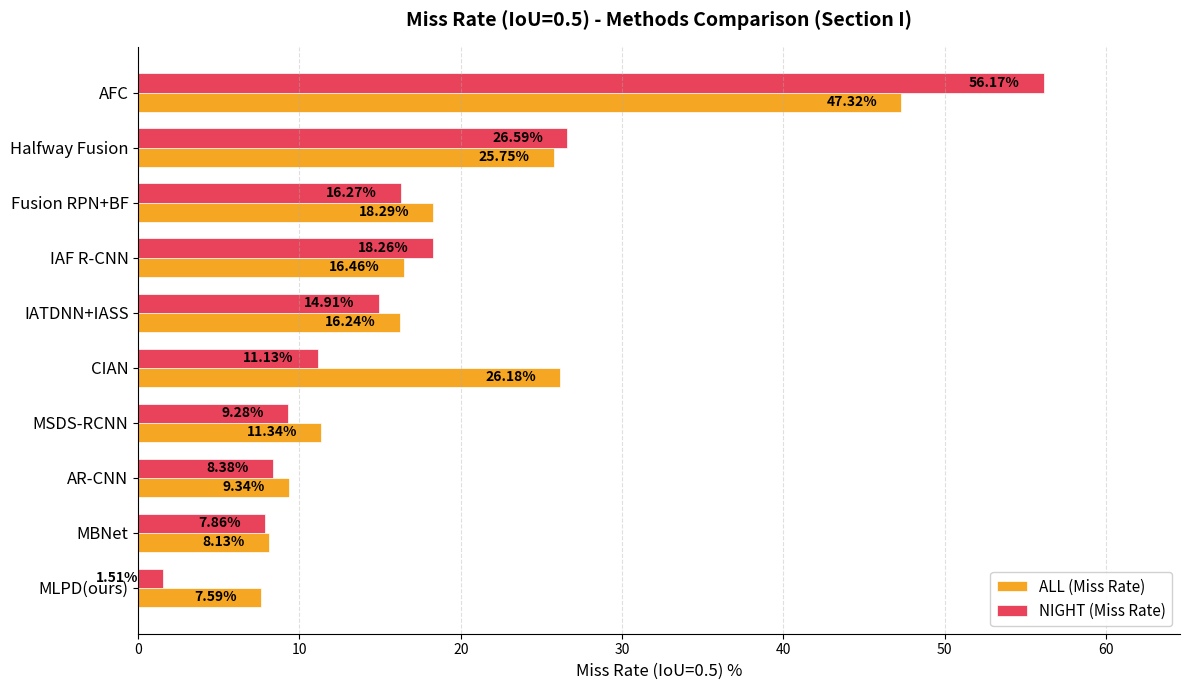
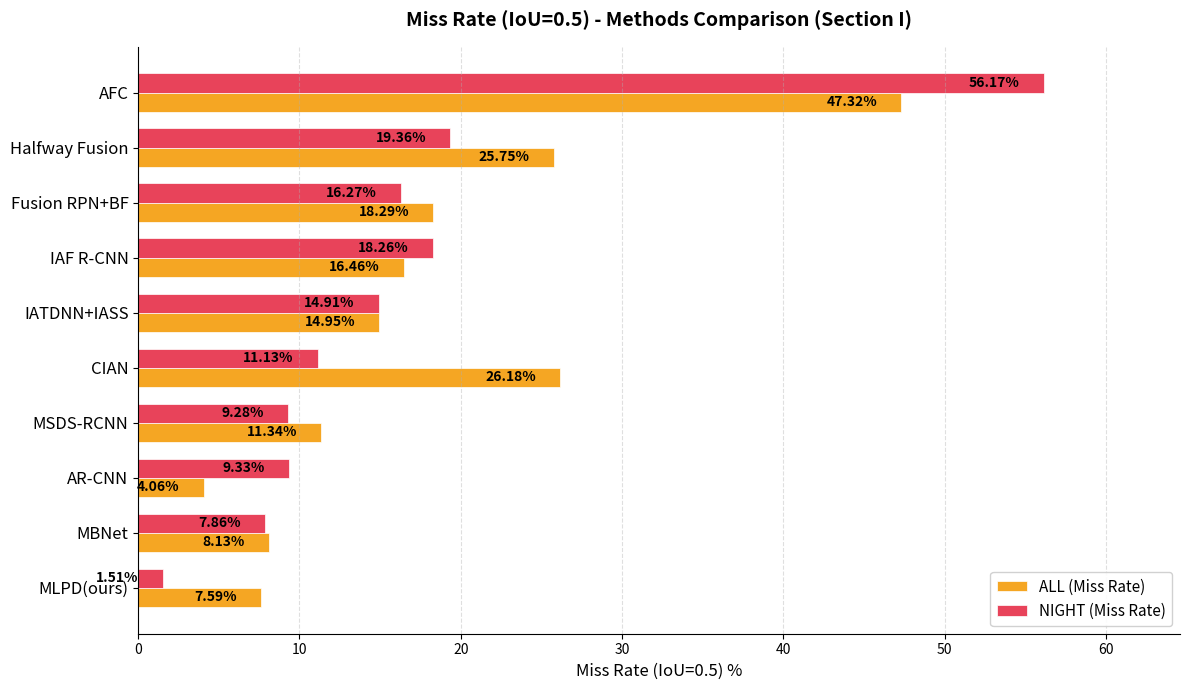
  {
    "ALL (Miss Rate)": {
      "AFC": "47.32%",
      "Halfway Fusion": "25.75%",
      "Fusion RPN+BF": "18.29%",
      "IAF R-CNN": "16.46%",
-     "IATDNN+IASS": "16.24%",
+     "IATDNN+IASS": "14.95%",
      "CIAN": "26.18%",
      "MSDS-RCNN": "11.34%",
-     "AR-CNN": "9.34%",
+     "AR-CNN": "4.06%",
      "MBNet": "8.13%",
      "MLPD(ours)": "7.59%"
    },
    "NIGHT (Miss Rate)": {
      "AFC": "56.17%",
-     "Halfway Fusion": "26.59%",
+     "Halfway Fusion": "19.36%",
      "Fusion RPN+BF": "16.27%",
      "IAF R-CNN": "18.26%",
      "IATDNN+IASS": "14.91%",
      "CIAN": "11.13%",
      "MSDS-RCNN": "9.28%",
-     "AR-CNN": "8.38%",
+     "AR-CNN": "9.33%",
      "MBNet": "7.86%",
      "MLPD(ours)": "1.51%"
    }
  }
